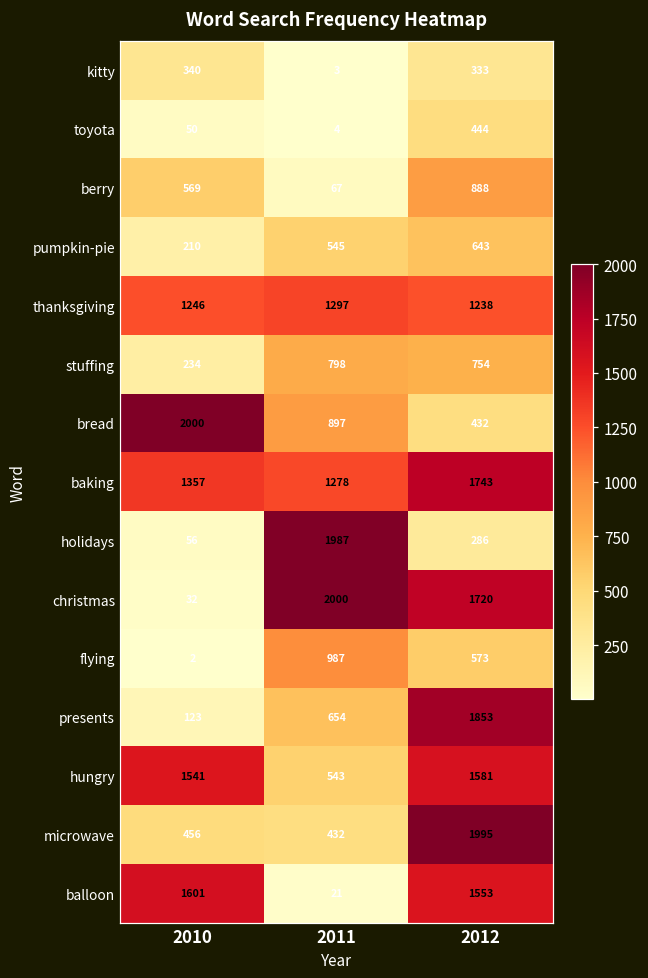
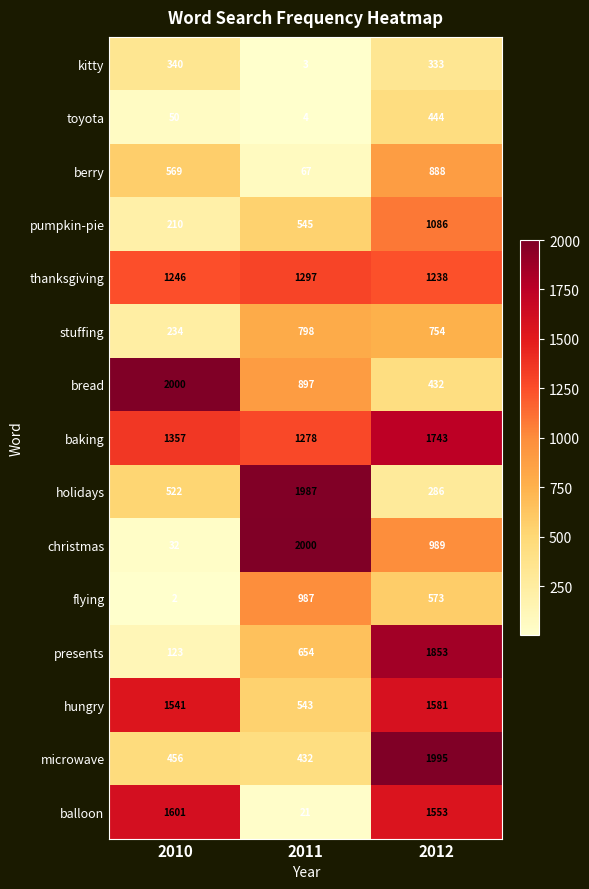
  {
    "kitty": {
      "2010": 340,
      "2011": 3,
      "2012": 333
    },
    "toyota": {
      "2010": 50,
      "2011": 4,
      "2012": 444
    },
    "berry": {
      "2010": 569,
      "2011": 67,
      "2012": 888
    },
    "pumpkin-pie": {
      "2010": 210,
      "2011": 545,
-     "2012": 643
+     "2012": 1086
    },
    "thanksgiving": {
      "2010": 1246,
      "2011": 1297,
      "2012": 1238
    },
    "stuffing": {
      "2010": 234,
      "2011": 798,
      "2012": 754
    },
    "bread": {
      "2010": 2000,
      "2011": 897,
      "2012": 432
    },
    "baking": {
      "2010": 1357,
      "2011": 1278,
      "2012": 1743
    },
    "holidays": {
-     "2010": 56,
+     "2010": 522,
      "2011": 1987,
      "2012": 286
    },
    "christmas": {
      "2010": 32,
      "2011": 2000,
-     "2012": 1720
+     "2012": 989
    },
    "flying": {
      "2010": 2,
      "2011": 987,
      "2012": 573
    },
    "presents": {
      "2010": 123,
      "2011": 654,
      "2012": 1853
    },
    "hungry": {
      "2010": 1541,
      "2011": 543,
      "2012": 1581
    },
    "microwave": {
      "2010": 456,
      "2011": 432,
      "2012": 1995
    },
    "balloon": {
      "2010": 1601,
      "2011": 21,
      "2012": 1553
    }
  }
